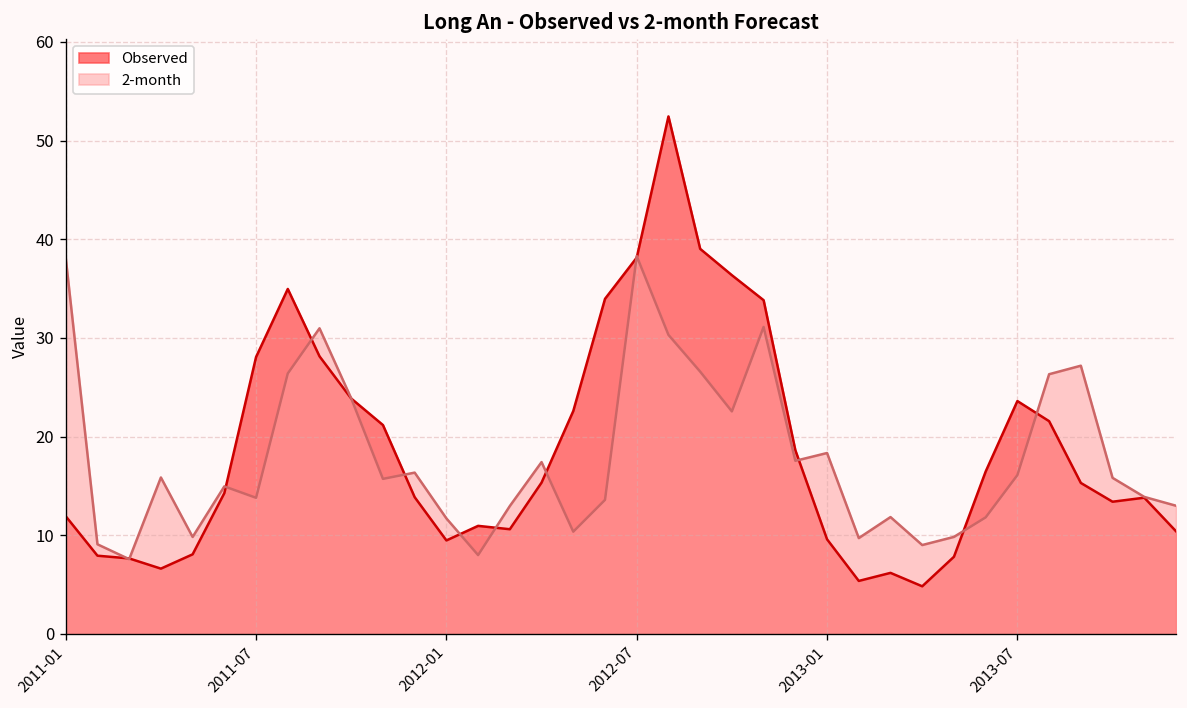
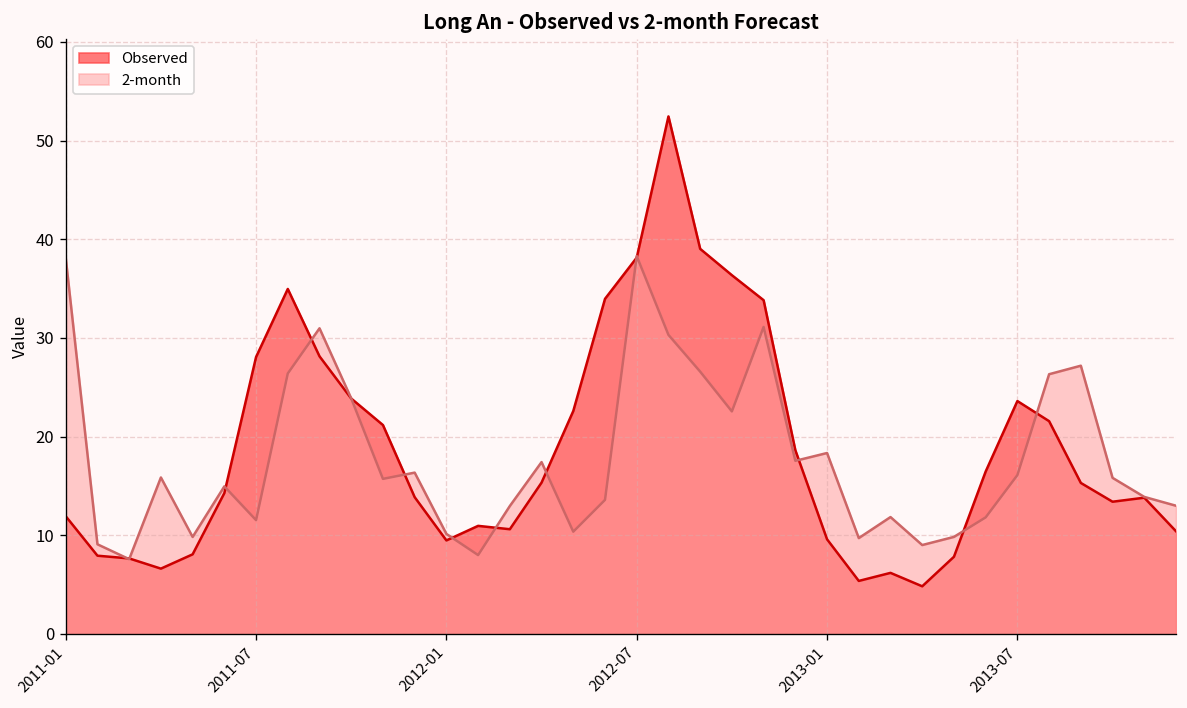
  {
    "Observed": {
      "2011-01": 12,
      "2011-07": 28,
      "2012-01": 9,
      "2013-01": 10,
      "2013-07": 24
    },
    "2-month": {
      "2011-01": 38,
-     "2011-07": 14,
-     "2012-01": 12,
+     "2011-07": 12,
+     "2012-01": 10,
      "2013-01": 18,
      "2013-07": 16
    }
  }
